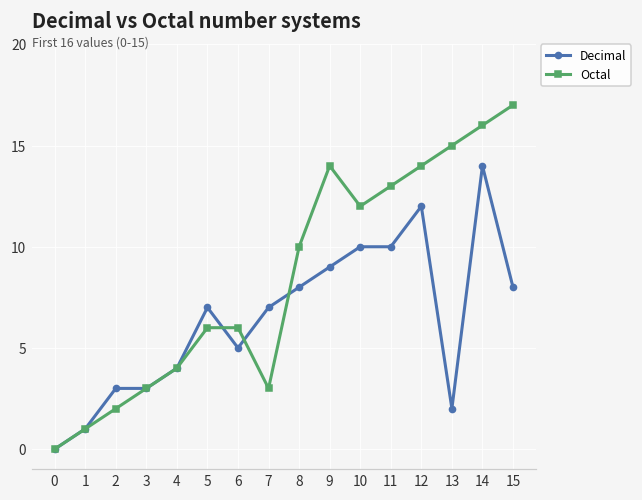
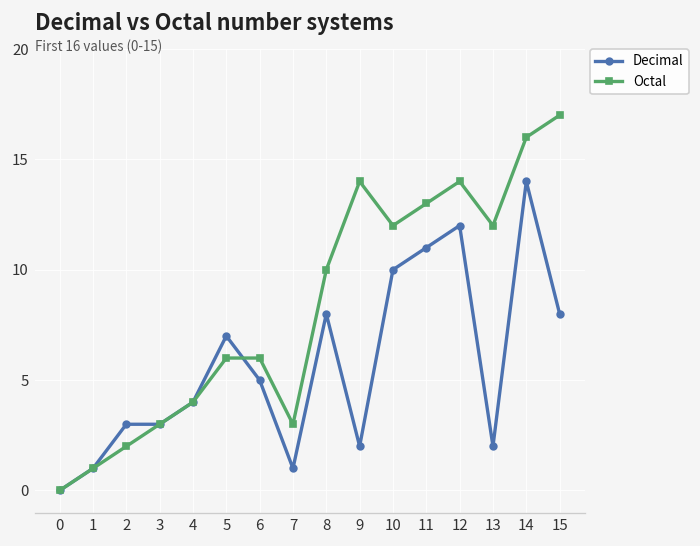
  {
    "Decimal": {
      "2": 3,
      "5": 7,
      "6": 5,
-     "7": 7,
+     "7": 1,
      "8": 8,
-     "9": 9,
+     "9": 2,
      "10": 10,
-     "11": 10,
+     "11": 11,
      "12": 12,
      "13": 2,
      "14": 14,
      "15": 8
    },
    "Octal": {
      "2": 2,
      "5": 6,
      "6": 6,
      "7": 3,
      "8": 10,
      "9": 14,
      "10": 12,
      "11": 13,
      "12": 14,
-     "13": 15,
+     "13": 12,
      "14": 16,
      "15": 17
    }
  }
